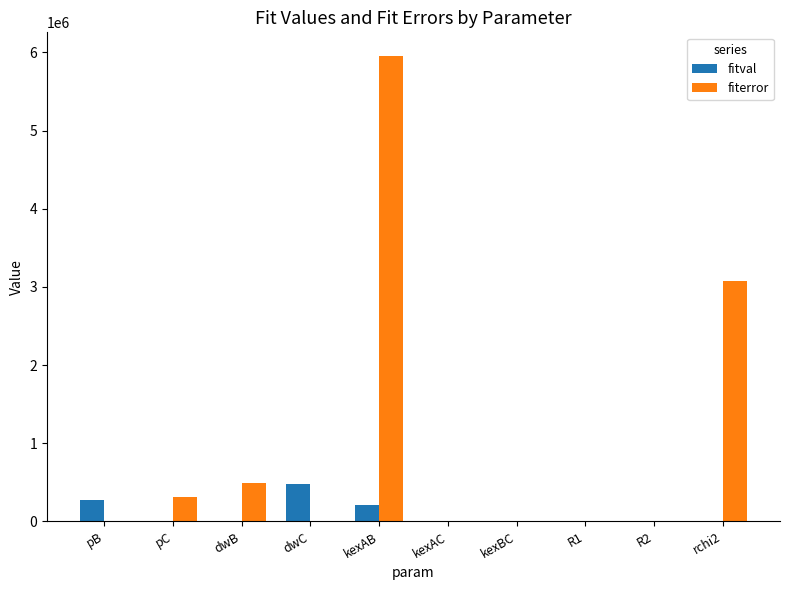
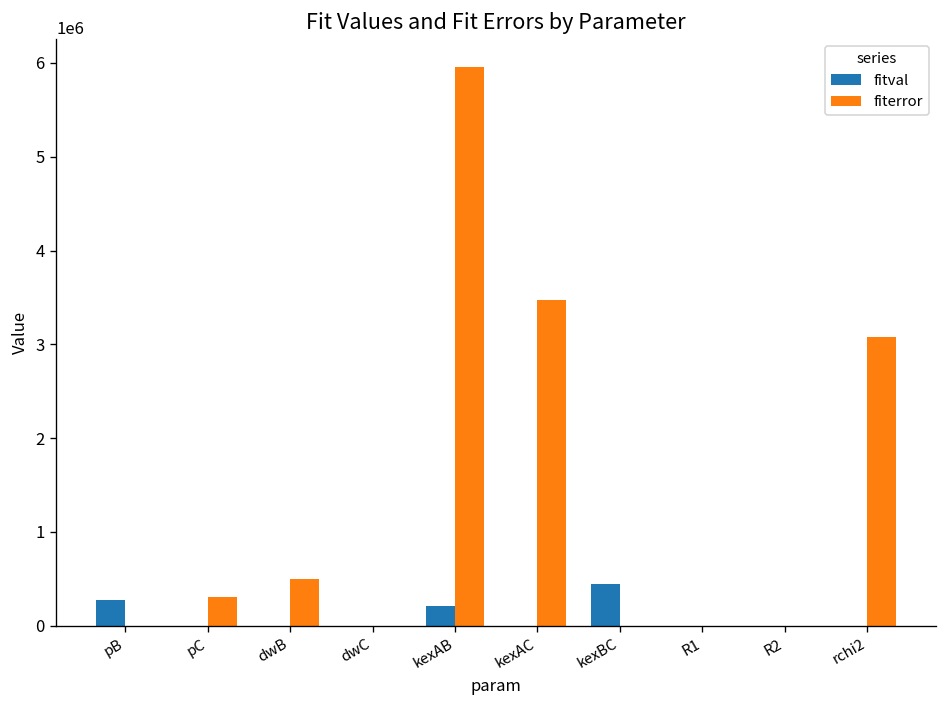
  {
    "fitval": {
      "pB": 300000,
      "pC": 0,
-     "dwC": 500000,
+     "dwC": 0,
      "kexAB": 200000,
      "kexAC": 0,
-     "kexBC": 0
+     "kexBC": 400000
    },
    "fiterror": {
      "pC": 300000,
      "dwB": 500000,
      "dwC": 0,
      "kexAB": 6000000,
-     "kexAC": 0,
+     "kexAC": 3500000,
      "kexBC": 0,
      "rchi2": 3100000
    }
  }
